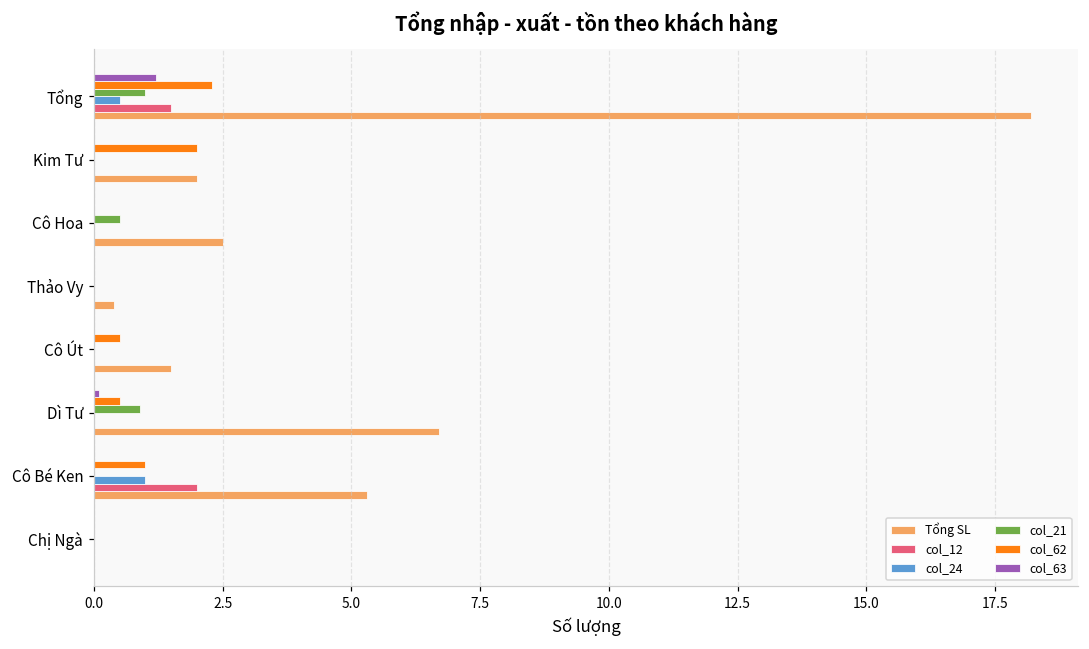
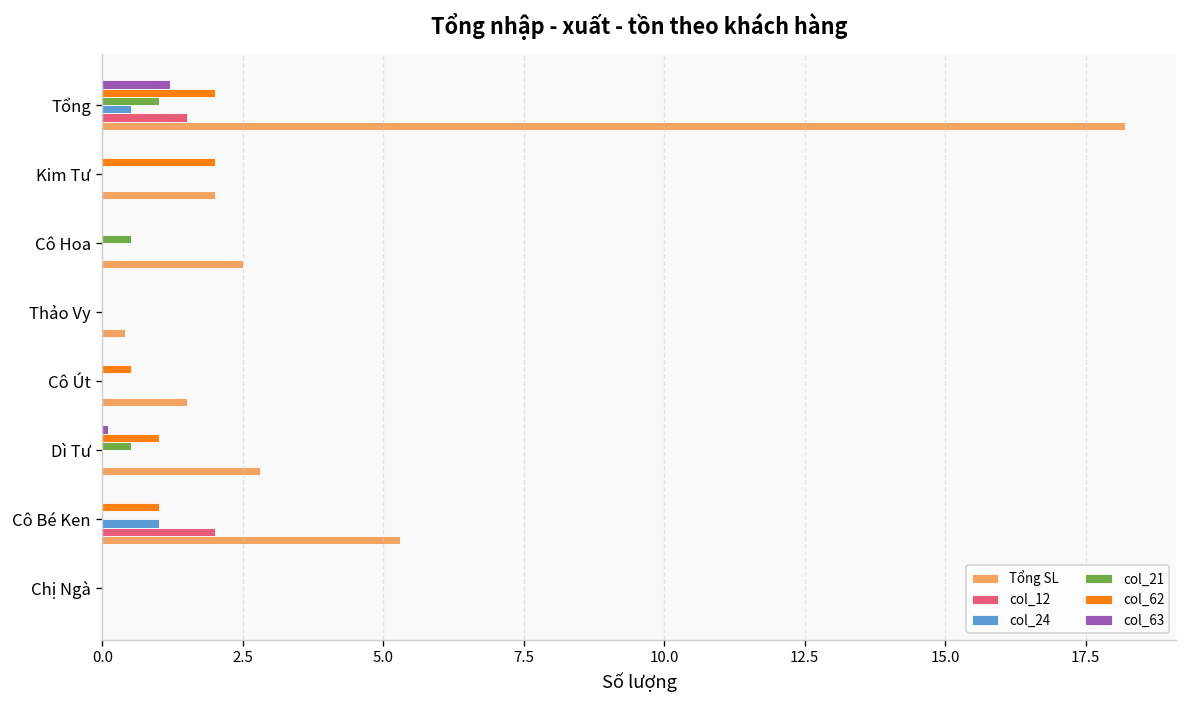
  {
    "Tổng SL": {
      "Tổng": 18.2,
      "Kim Tư": 2.0,
      "Cô Hoa": 2.5,
      "Thảo Vy": 0.4,
      "Cô Út": 1.5,
-     "Dì Tư": 6.7,
+     "Dì Tư": 2.8,
      "Cô Bé Ken": 5.3,
      "Chị Ngà": 0.0
    },
    "col_12": {
      "Tổng": 1.5,
      "Kim Tư": 0.0,
      "Cô Hoa": 0.0,
      "Thảo Vy": 0.0,
      "Cô Út": 0.0,
      "Dì Tư": 0.0,
      "Cô Bé Ken": 2.0,
      "Chị Ngà": 0.0
    },
    "col_24": {
      "Tổng": 0.5,
      "Kim Tư": 0.0,
      "Cô Hoa": 0.0,
      "Thảo Vy": 0.0,
      "Cô Út": 0.0,
      "Dì Tư": 0.0,
      "Cô Bé Ken": 1.0,
      "Chị Ngà": 0.0
    },
    "col_21": {
      "Tổng": 1.0,
      "Kim Tư": 0.0,
      "Cô Hoa": 0.5,
      "Thảo Vy": 0.0,
      "Cô Út": 0.0,
-     "Dì Tư": 0.9,
+     "Dì Tư": 0.5,
      "Cô Bé Ken": 0.0,
      "Chị Ngà": 0.0
    },
    "col_62": {
-     "Tổng": 2.3,
+     "Tổng": 2.0,
      "Kim Tư": 2.0,
      "Cô Hoa": 0.0,
      "Thảo Vy": 0.0,
      "Cô Út": 0.5,
-     "Dì Tư": 0.5,
+     "Dì Tư": 1.0,
      "Cô Bé Ken": 1.0,
      "Chị Ngà": 0.0
    },
    "col_63": {
      "Tổng": 1.2,
      "Kim Tư": 0.0,
      "Cô Hoa": 0.0,
      "Thảo Vy": 0.0,
      "Cô Út": 0.0,
      "Dì Tư": 0.1,
      "Cô Bé Ken": 0.0,
      "Chị Ngà": 0.0
    }
  }
